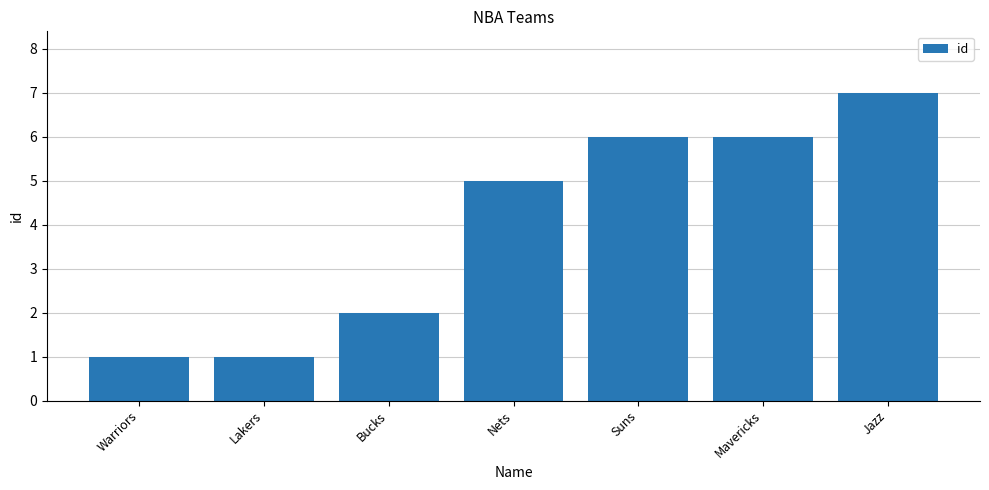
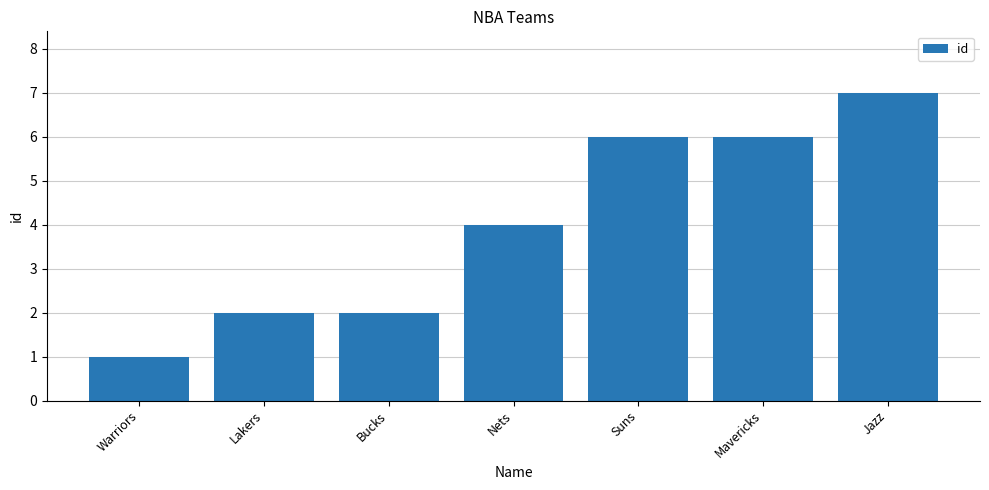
  {
    "Warriors": 1,
-   "Lakers": 1,
+   "Lakers": 2,
    "Bucks": 2,
-   "Nets": 5,
+   "Nets": 4,
    "Suns": 6,
    "Mavericks": 6,
    "Jazz": 7
  }
